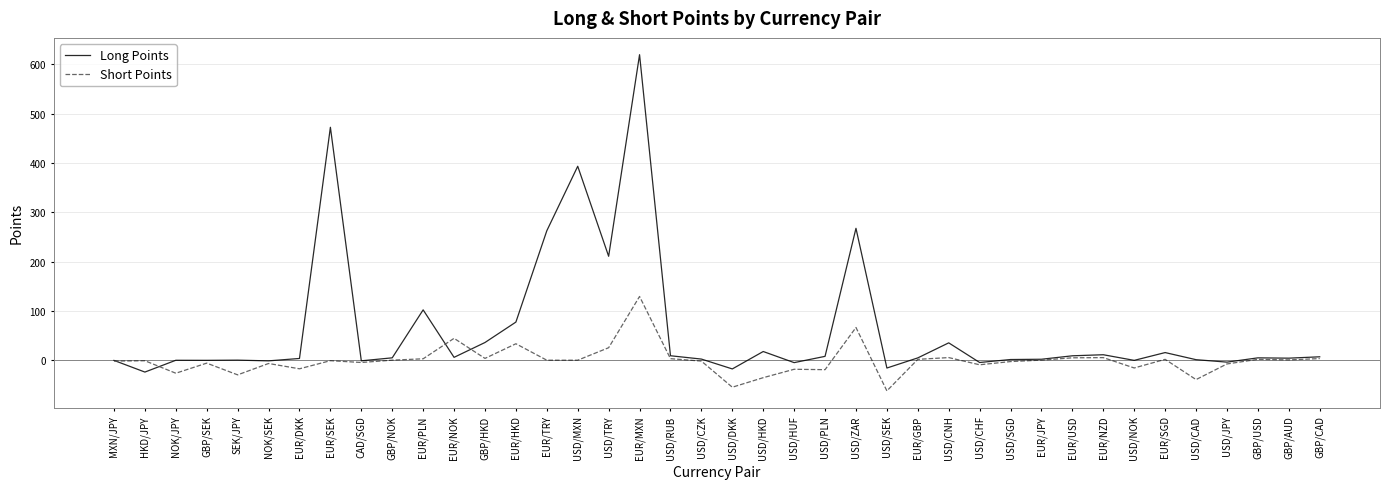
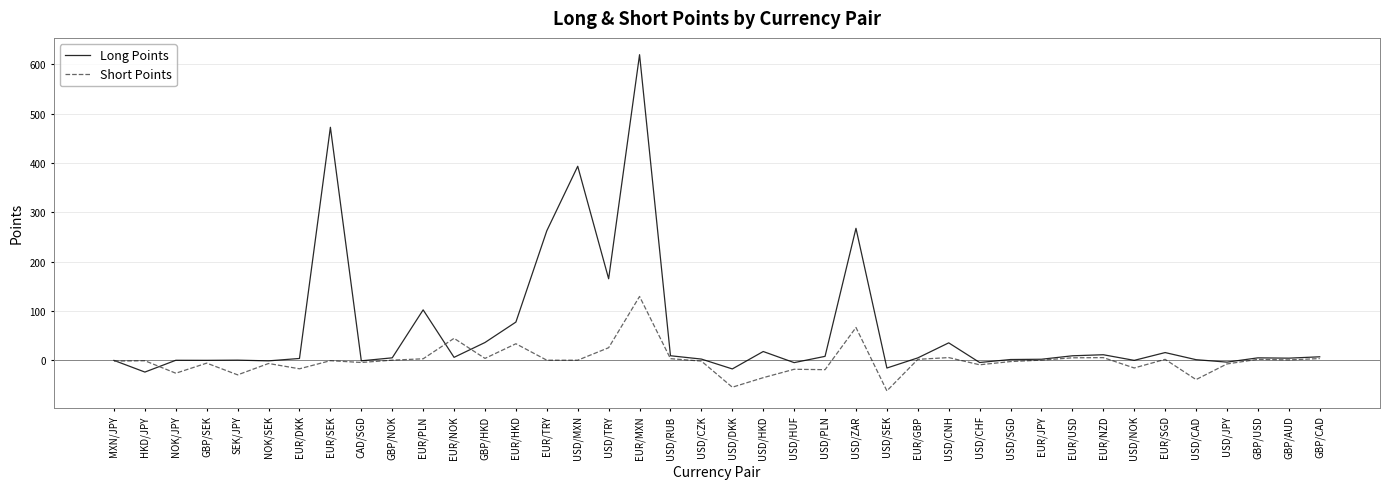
  {
    "Long Points": {
      "HKD/JPY": -20,
      "NOK/JPY": 0,
      "GBP/SEK": 0,
      "SEK/JPY": 0,
      "NOK/SEK": 0,
      "EUR/DKK": 0,
      "EUR/SEK": 470,
      "EUR/PLN": 100,
      "EUR/NOK": 10,
      "GBP/HKD": 40,
      "EUR/HKD": 80,
      "EUR/TRY": 260,
      "USD/MXN": 390,
-     "USD/TRY": 210,
+     "USD/TRY": 170,
      "EUR/MXN": 620,
      "USD/RUB": 10,
      "USD/DKK": -20,
      "USD/HKD": 20,
      "USD/HUF": 0,
      "USD/PLN": 10,
      "USD/ZAR": 270,
      "USD/SEK": -20,
      "USD/CNH": 40,
      "EUR/NZD": 10,
      "USD/NOK": 0,
      "EUR/SGD": 20,
      "USD/CAD": 0
    },
    "Short Points": {
      "HKD/JPY": 0,
      "NOK/JPY": -30,
      "GBP/SEK": -10,
      "SEK/JPY": -30,
      "NOK/SEK": -10,
      "EUR/DKK": -20,
      "EUR/SEK": 0,
      "EUR/PLN": 0,
      "EUR/NOK": 40,
      "GBP/HKD": 0,
      "EUR/HKD": 30,
      "EUR/TRY": 0,
      "USD/MXN": 0,
      "USD/TRY": 30,
      "EUR/MXN": 130,
      "USD/RUB": 0,
      "USD/DKK": -50,
      "USD/HKD": -40,
      "USD/HUF": -20,
      "USD/PLN": -20,
      "USD/ZAR": 70,
      "USD/SEK": -60,
      "USD/CNH": 10,
      "EUR/NZD": 10,
      "USD/NOK": -20,
      "EUR/SGD": 0,
      "USD/CAD": -40
    }
  }
